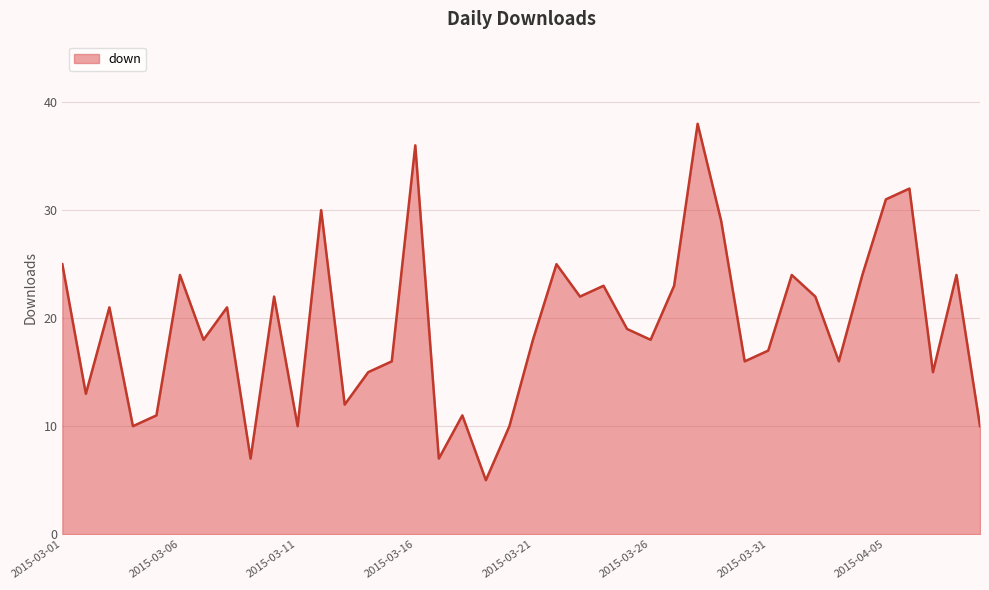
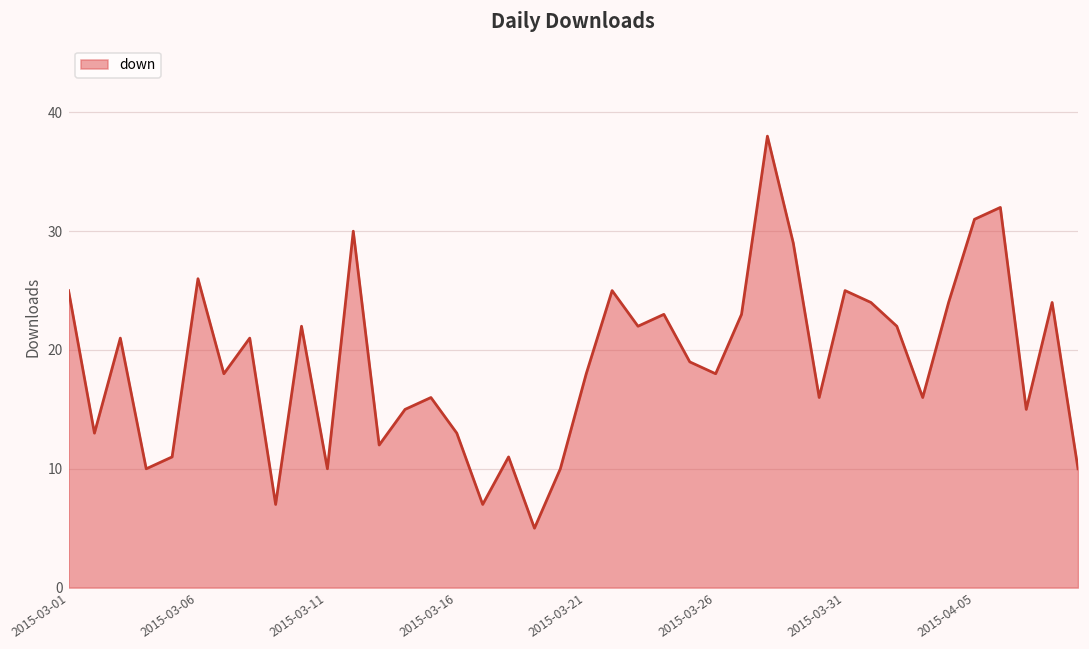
  {
    "2015-03-01": 25,
-   "2015-03-06": 24,
+   "2015-03-06": 26,
    "2015-03-11": 10,
-   "2015-03-16": 36,
+   "2015-03-16": 13,
    "2015-03-21": 18,
    "2015-03-26": 18,
-   "2015-03-31": 17,
+   "2015-03-31": 25,
    "2015-04-05": 31
  }
